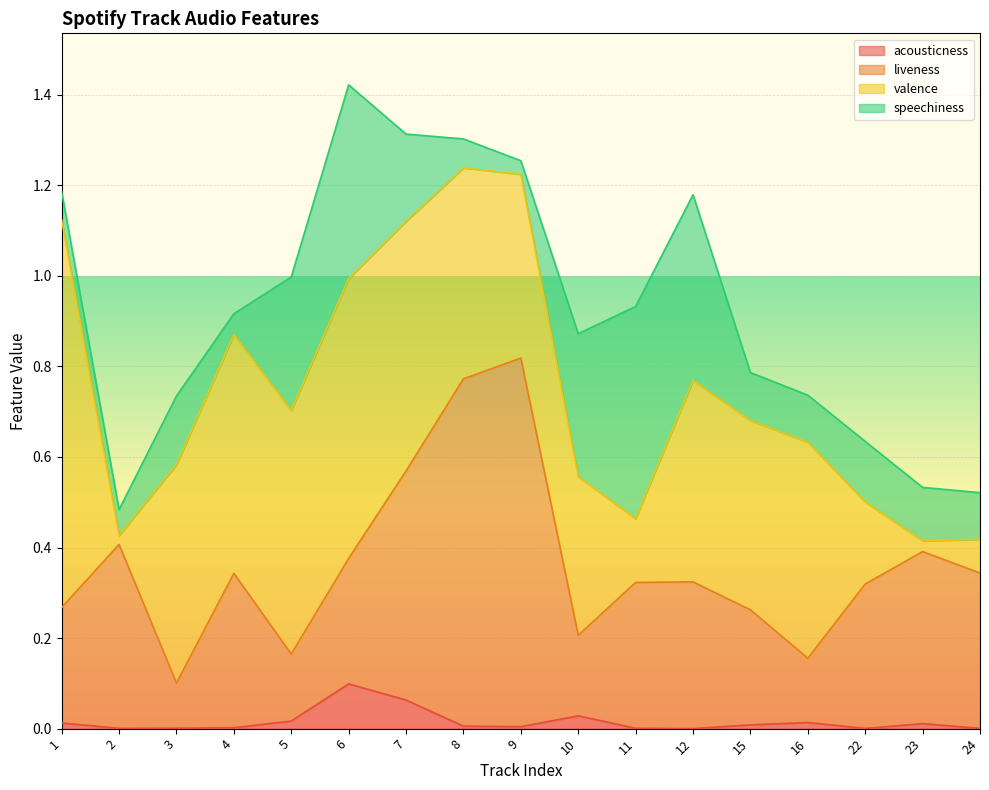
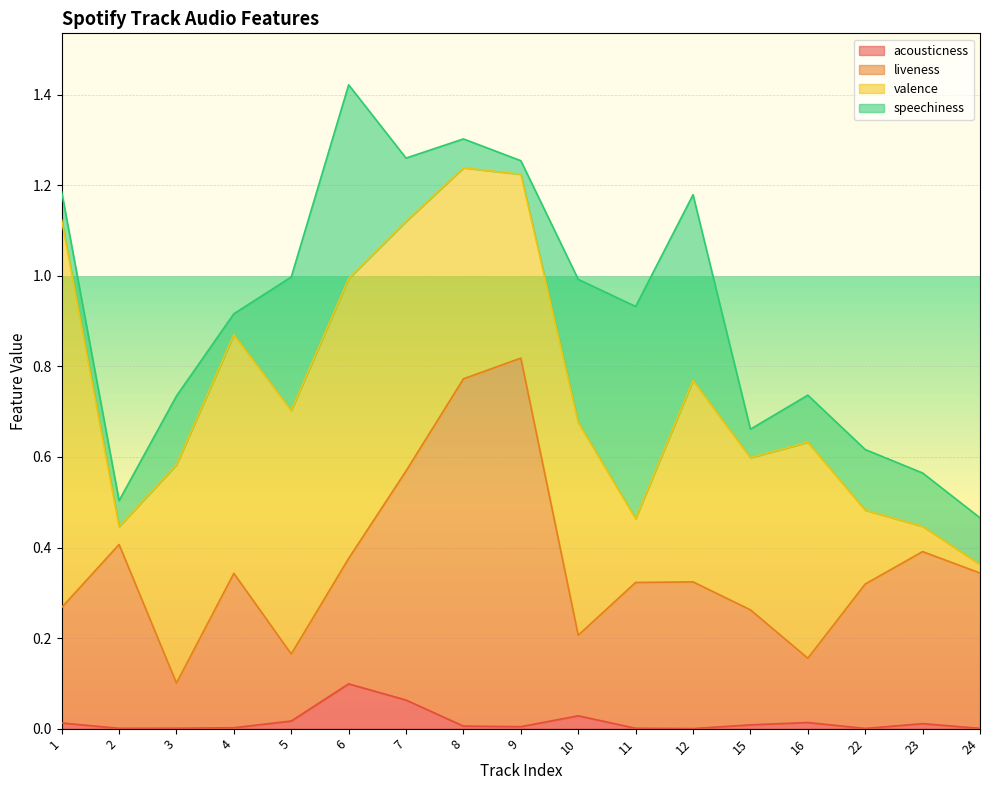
  {
    "valence": {
      "1": 0.86,
-     "2": 0.02,
+     "2": 0.04,
      "3": 0.48,
      "4": 0.53,
      "5": 0.54,
      "6": 0.62,
      "7": 0.55,
      "8": 0.47,
      "9": 0.41,
-     "10": 0.35,
+     "10": 0.47,
      "11": 0.14,
      "12": 0.45,
-     "15": 0.42,
+     "15": 0.34,
      "16": 0.48,
-     "22": 0.18,
-     "23": 0.02,
-     "24": 0.07
+     "22": 0.16,
+     "23": 0.06,
+     "24": 0.02
    },
    "speechiness": {
      "1": 0.06,
      "2": 0.06,
      "3": 0.15,
      "4": 0.05,
      "5": 0.29,
      "6": 0.43,
-     "7": 0.19,
+     "7": 0.14,
      "8": 0.06,
      "9": 0.03,
      "10": 0.32,
      "11": 0.47,
      "12": 0.41,
-     "15": 0.11,
+     "15": 0.06,
      "16": 0.10,
      "22": 0.13,
      "23": 0.12,
      "24": 0.10
    }
  }
